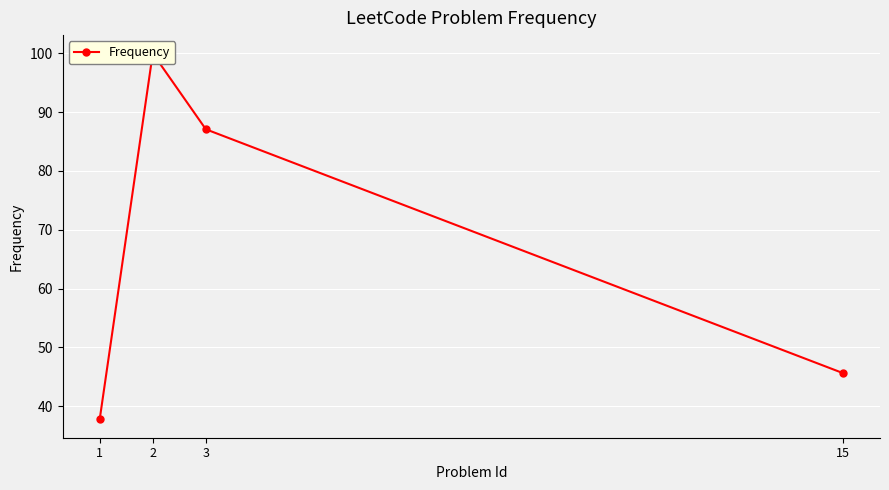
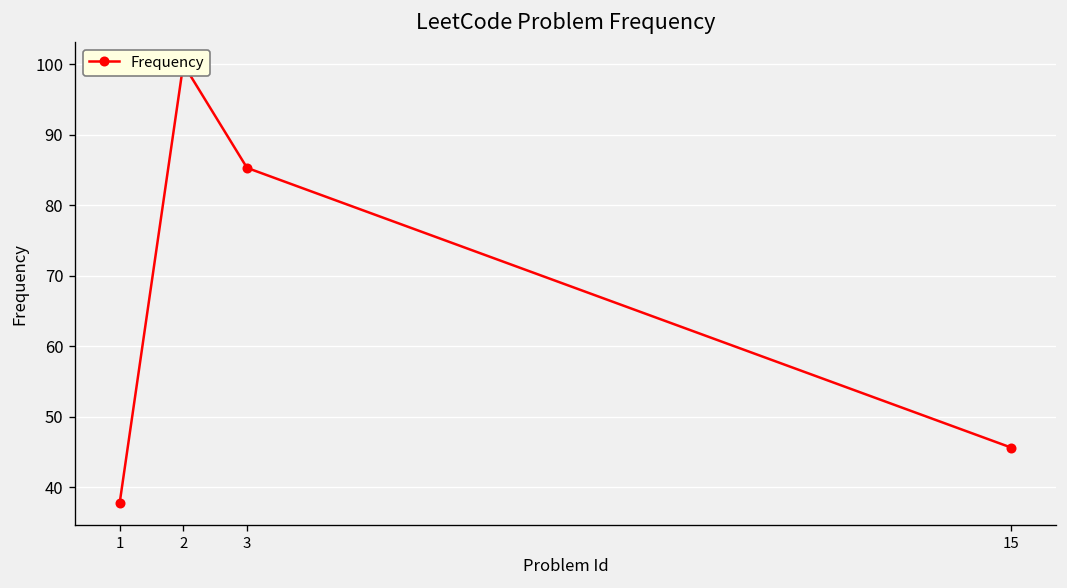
  {
    "1": 38,
-   "3": 87,
+   "3": 85,
    "15": 46
  }
